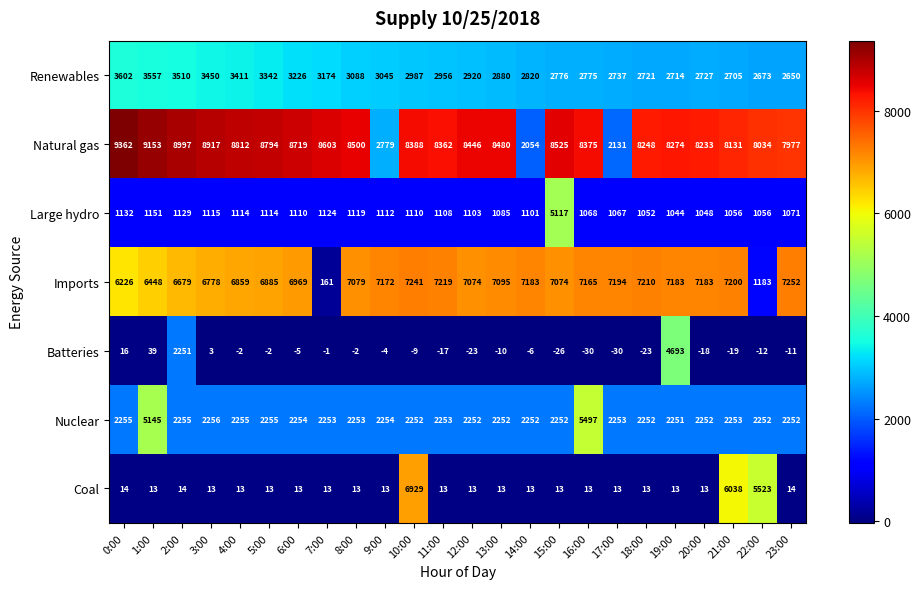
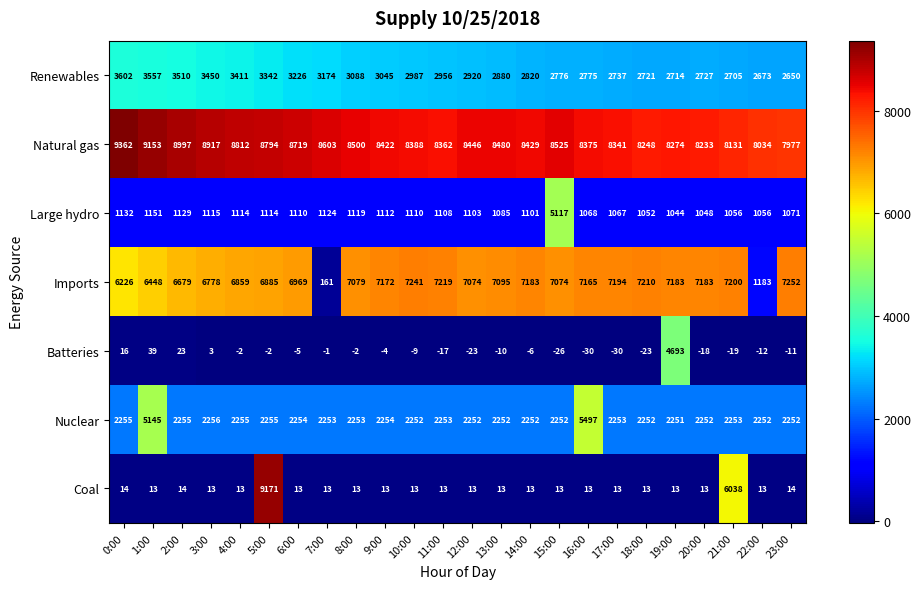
  {
    "Renewables": {
      "0:00": 3602,
      "1:00": 3557,
      "2:00": 3510,
      "3:00": 3450,
      "4:00": 3411,
      "5:00": 3342,
      "6:00": 3226,
      "7:00": 3174,
      "8:00": 3088,
      "9:00": 3045,
      "10:00": 2987,
      "11:00": 2956,
      "12:00": 2920,
      "13:00": 2880,
      "14:00": 2820,
      "15:00": 2776,
      "16:00": 2775,
      "17:00": 2737,
      "18:00": 2721,
      "19:00": 2714,
      "20:00": 2727,
      "21:00": 2705,
      "22:00": 2673,
      "23:00": 2650
    },
    "Natural gas": {
      "0:00": 9362,
      "1:00": 9153,
      "2:00": 8997,
      "3:00": 8917,
      "4:00": 8812,
      "5:00": 8794,
      "6:00": 8719,
      "7:00": 8603,
      "8:00": 8500,
-     "9:00": 2779,
+     "9:00": 8422,
      "10:00": 8388,
      "11:00": 8362,
      "12:00": 8446,
      "13:00": 8480,
-     "14:00": 2054,
+     "14:00": 8429,
      "15:00": 8525,
      "16:00": 8375,
-     "17:00": 2131,
+     "17:00": 8341,
      "18:00": 8248,
      "19:00": 8274,
      "20:00": 8233,
      "21:00": 8131,
      "22:00": 8034,
      "23:00": 7977
    },
    "Large hydro": {
      "0:00": 1132,
      "1:00": 1151,
      "2:00": 1129,
      "3:00": 1115,
      "4:00": 1114,
      "5:00": 1114,
      "6:00": 1110,
      "7:00": 1124,
      "8:00": 1119,
      "9:00": 1112,
      "10:00": 1110,
      "11:00": 1108,
      "12:00": 1103,
      "13:00": 1085,
      "14:00": 1101,
      "15:00": 5117,
      "16:00": 1068,
      "17:00": 1067,
      "18:00": 1052,
      "19:00": 1044,
      "20:00": 1048,
      "21:00": 1056,
      "22:00": 1056,
      "23:00": 1071
    },
    "Imports": {
      "0:00": 6226,
      "1:00": 6448,
      "2:00": 6679,
      "3:00": 6778,
      "4:00": 6859,
      "5:00": 6885,
      "6:00": 6969,
      "7:00": 161,
      "8:00": 7079,
      "9:00": 7172,
      "10:00": 7241,
      "11:00": 7219,
      "12:00": 7074,
      "13:00": 7095,
      "14:00": 7183,
      "15:00": 7074,
      "16:00": 7165,
      "17:00": 7194,
      "18:00": 7210,
      "19:00": 7183,
      "20:00": 7183,
      "21:00": 7200,
      "22:00": 1183,
      "23:00": 7252
    },
    "Batteries": {
      "0:00": 16,
      "1:00": 39,
-     "2:00": 2251,
+     "2:00": 23,
      "3:00": 3,
      "4:00": -2,
      "5:00": -2,
      "6:00": -5,
      "7:00": -1,
      "8:00": -2,
      "9:00": -4,
      "10:00": -9,
      "11:00": -17,
      "12:00": -23,
      "13:00": -10,
      "14:00": -6,
      "15:00": -26,
      "16:00": -30,
      "17:00": -30,
      "18:00": -23,
      "19:00": 4693,
      "20:00": -18,
      "21:00": -19,
      "22:00": -12,
      "23:00": -11
    },
    "Nuclear": {
      "0:00": 2255,
      "1:00": 5145,
      "2:00": 2255,
      "3:00": 2256,
      "4:00": 2255,
      "5:00": 2255,
      "6:00": 2254,
      "7:00": 2253,
      "8:00": 2253,
      "9:00": 2254,
      "10:00": 2252,
      "11:00": 2253,
      "12:00": 2252,
      "13:00": 2252,
      "14:00": 2252,
      "15:00": 2252,
      "16:00": 5497,
      "17:00": 2253,
      "18:00": 2252,
      "19:00": 2251,
      "20:00": 2252,
      "21:00": 2253,
      "22:00": 2252,
      "23:00": 2252
    },
    "Coal": {
      "0:00": 14,
      "1:00": 13,
      "2:00": 14,
      "3:00": 13,
      "4:00": 13,
-     "5:00": 13,
+     "5:00": 9171,
      "6:00": 13,
      "7:00": 13,
      "8:00": 13,
      "9:00": 13,
-     "10:00": 6929,
+     "10:00": 13,
      "11:00": 13,
      "12:00": 13,
      "13:00": 13,
      "14:00": 13,
      "15:00": 13,
      "16:00": 13,
      "17:00": 13,
      "18:00": 13,
      "19:00": 13,
      "20:00": 13,
      "21:00": 6038,
-     "22:00": 5523,
+     "22:00": 13,
      "23:00": 14
    }
  }
